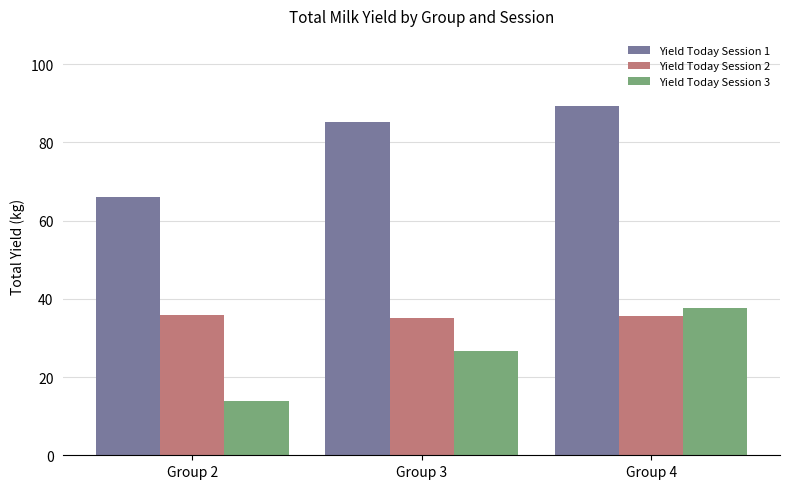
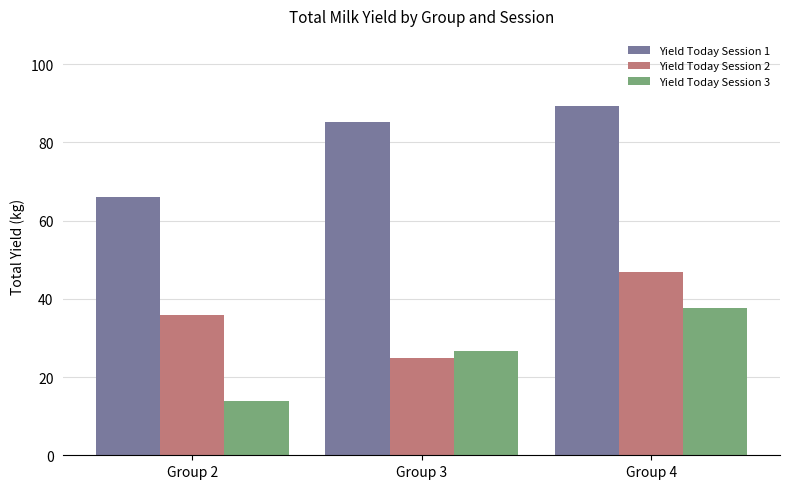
  {
    "Yield Today Session 2": {
      "Group 2": 36,
-     "Group 3": 35,
-     "Group 4": 36
+     "Group 3": 25,
+     "Group 4": 47
    }
  }
